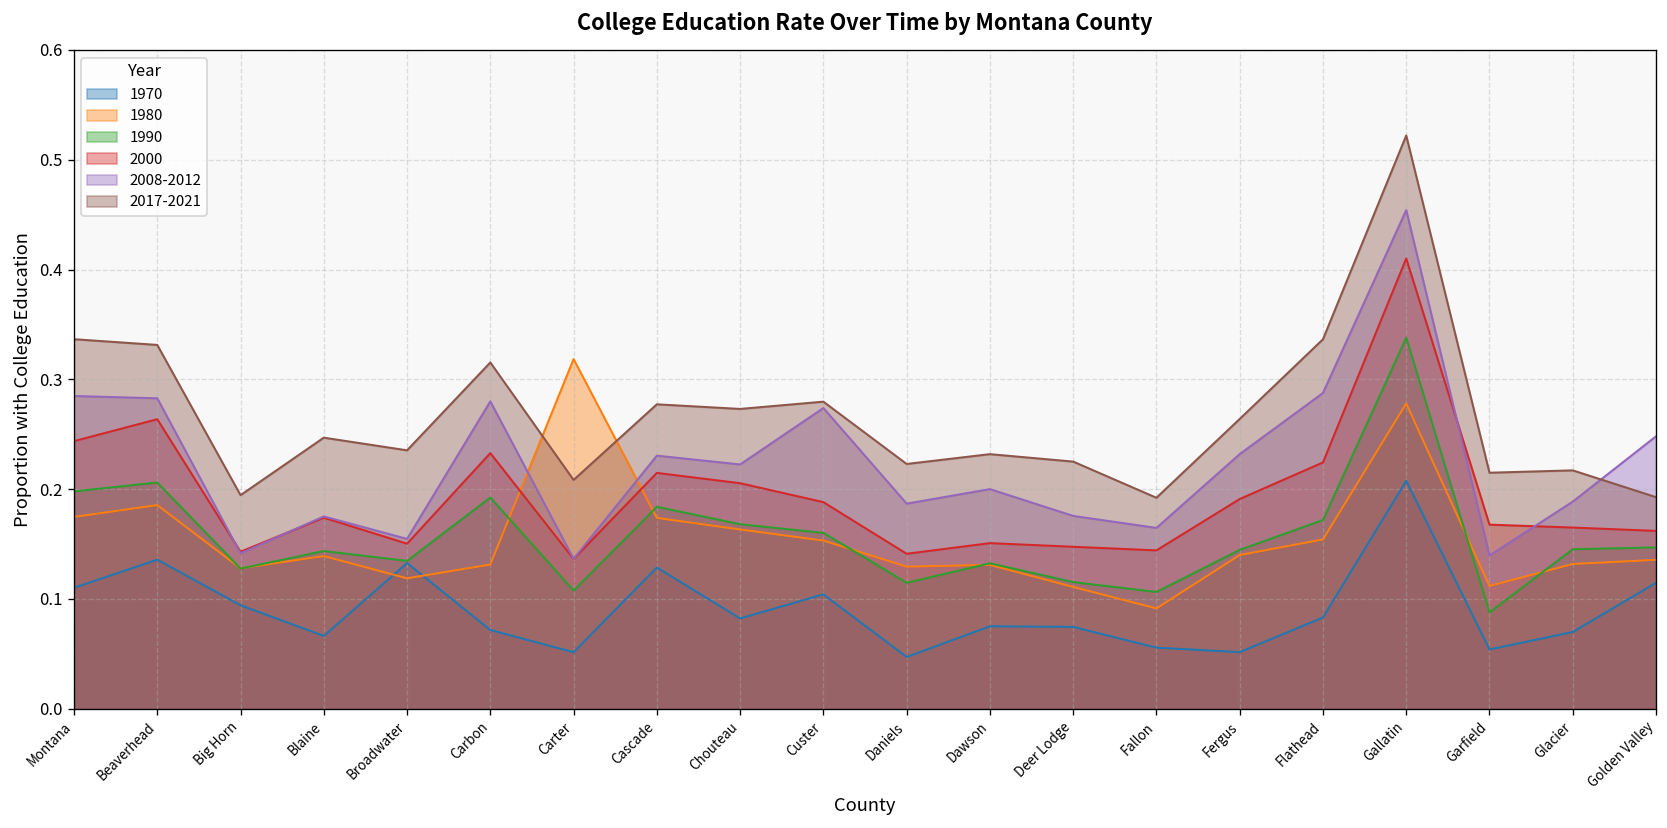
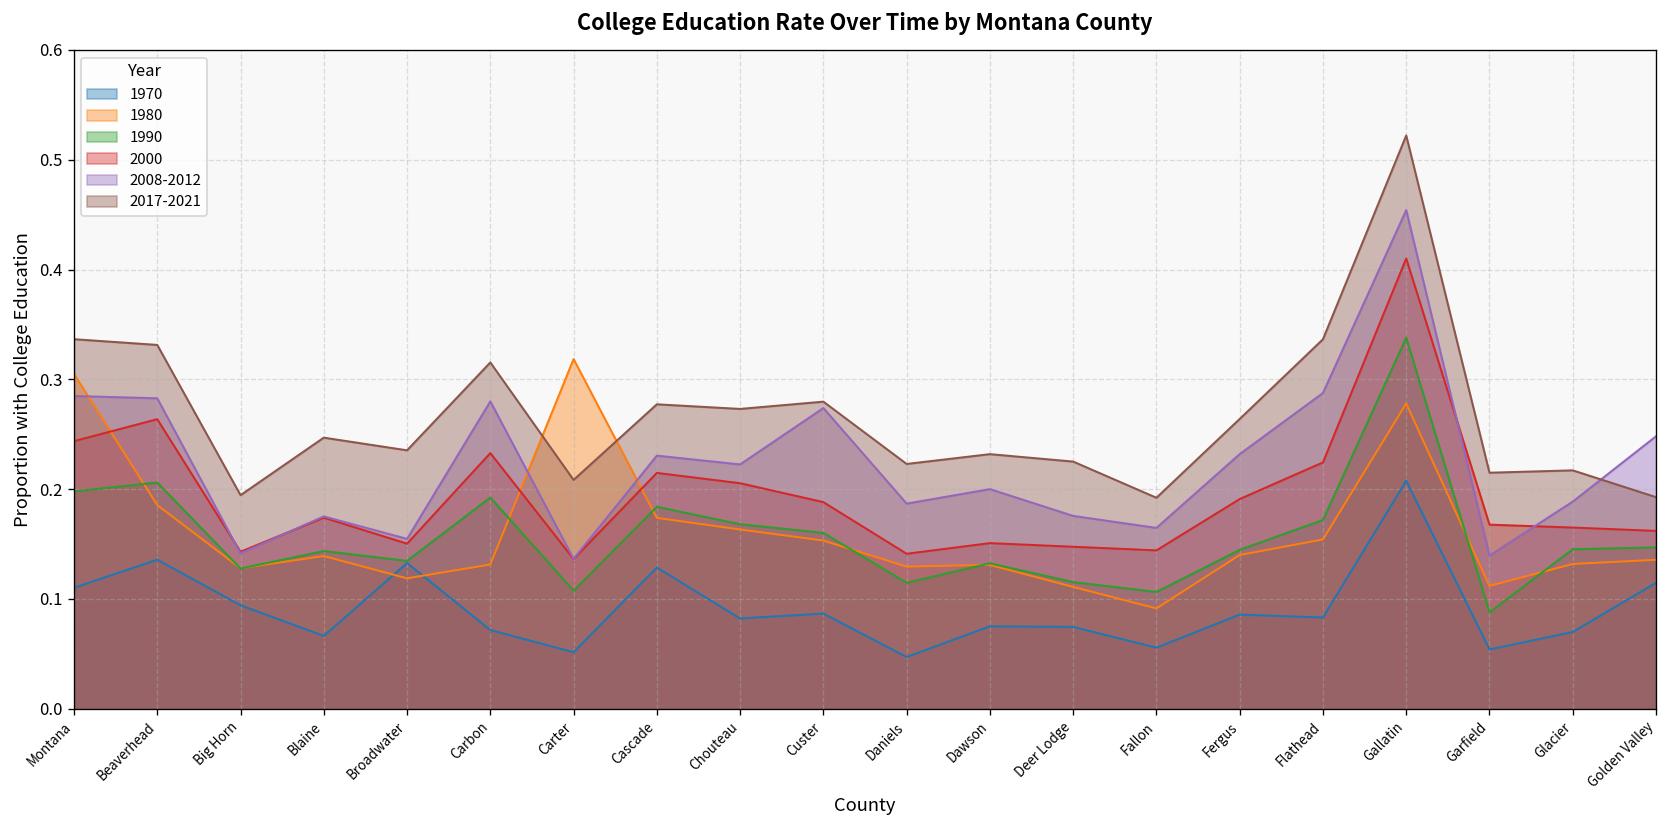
  {
    "1970": {
      "Montana": 0.11,
      "Beaverhead": 0.14,
      "Big Horn": 0.09,
      "Blaine": 0.07,
      "Carbon": 0.07,
      "Carter": 0.05,
      "Cascade": 0.13,
      "Chouteau": 0.08,
-     "Custer": 0.10,
+     "Custer": 0.09,
      "Daniels": 0.05,
      "Dawson": 0.08,
      "Deer Lodge": 0.07,
      "Fallon": 0.06,
-     "Fergus": 0.05,
+     "Fergus": 0.09,
      "Flathead": 0.08,
      "Gallatin": 0.21,
      "Garfield": 0.05,
      "Glacier": 0.07,
      "Golden Valley": 0.11
    },
    "1980": {
-     "Montana": 0.17,
+     "Montana": 0.30,
      "Beaverhead": 0.19,
      "Blaine": 0.14,
      "Broadwater": 0.12,
      "Carbon": 0.13,
      "Carter": 0.32,
      "Cascade": 0.17,
      "Chouteau": 0.16,
      "Custer": 0.15,
      "Daniels": 0.13,
      "Deer Lodge": 0.11,
      "Fallon": 0.09,
      "Fergus": 0.14,
      "Flathead": 0.15,
      "Gallatin": 0.28,
      "Garfield": 0.11,
      "Glacier": 0.13,
      "Golden Valley": 0.14
    },
    "1990": {
      "Montana": 0.20,
      "Beaverhead": 0.21,
      "Blaine": 0.14,
      "Carbon": 0.19,
      "Carter": 0.11,
      "Cascade": 0.18,
      "Chouteau": 0.17,
      "Custer": 0.16,
      "Daniels": 0.11,
      "Deer Lodge": 0.12,
      "Fallon": 0.11,
      "Fergus": 0.14,
      "Flathead": 0.17,
      "Gallatin": 0.34,
      "Garfield": 0.09,
      "Glacier": 0.15,
      "Golden Valley": 0.15
    },
    "2008-2012": {
      "Montana": 0.28,
      "Beaverhead": 0.28,
      "Broadwater": 0.15,
      "Carbon": 0.28,
      "Cascade": 0.23,
      "Chouteau": 0.22,
      "Custer": 0.27,
      "Daniels": 0.19,
      "Dawson": 0.20,
      "Deer Lodge": 0.18,
      "Fallon": 0.16,
      "Fergus": 0.23,
      "Flathead": 0.29,
      "Gallatin": 0.45,
      "Garfield": 0.14,
      "Glacier": 0.19,
      "Golden Valley": 0.25
    }
  }
